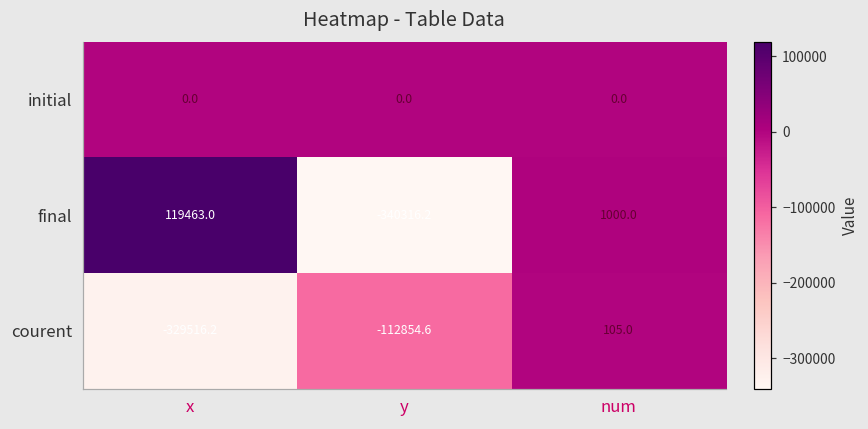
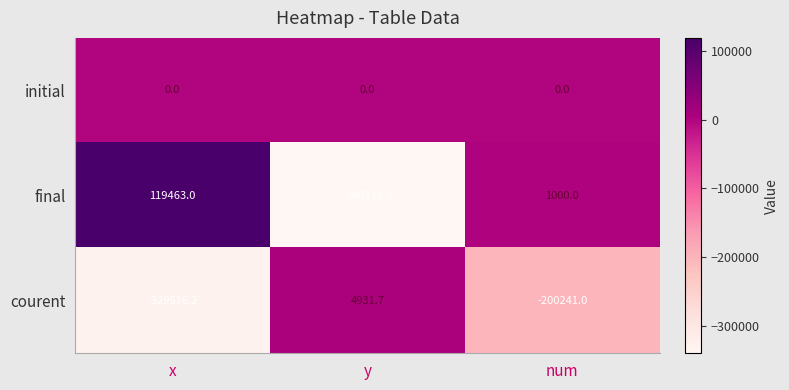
  {
    "initial": {
      "x": 0.0,
      "y": 0.0,
      "num": 0.0
    },
    "final": {
      "x": 119463.0,
      "num": 1000.0
    },
    "courent": {
-     "y": -112854.6,
-     "num": 105.0
+     "y": 4931.7,
+     "num": -200241.0
    }
  }
